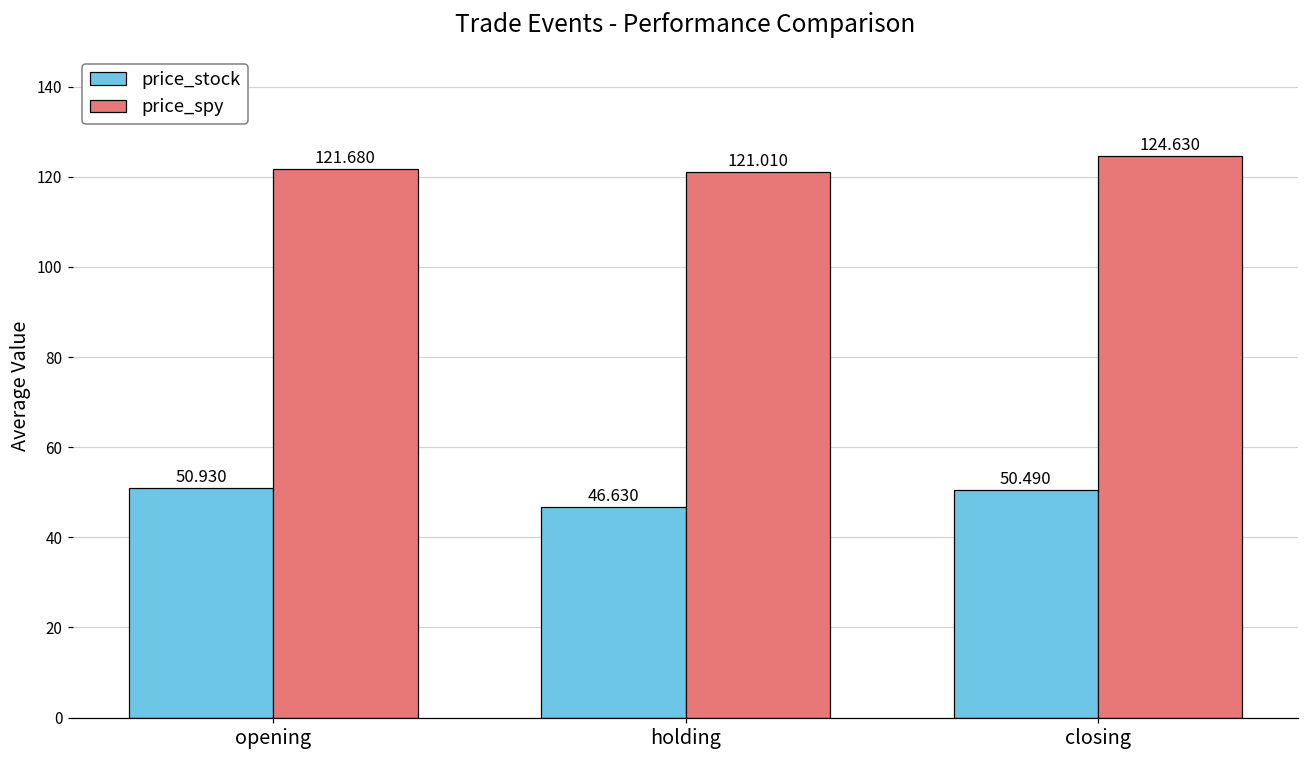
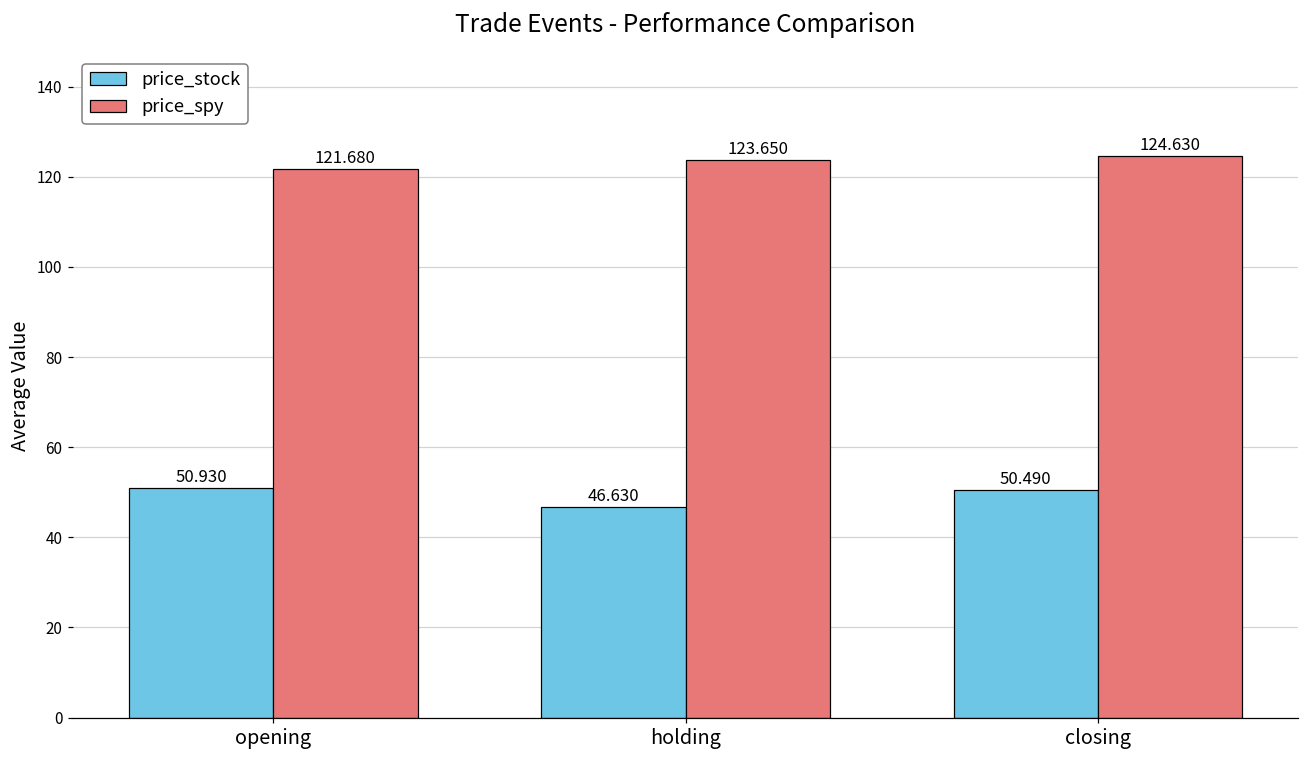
  {
    "price_stock": {
      "opening": 50.930,
      "holding": 46.630,
      "closing": 50.490
    },
    "price_spy": {
      "opening": 121.680,
-     "holding": 121.010,
+     "holding": 123.650,
      "closing": 124.630
    }
  }
